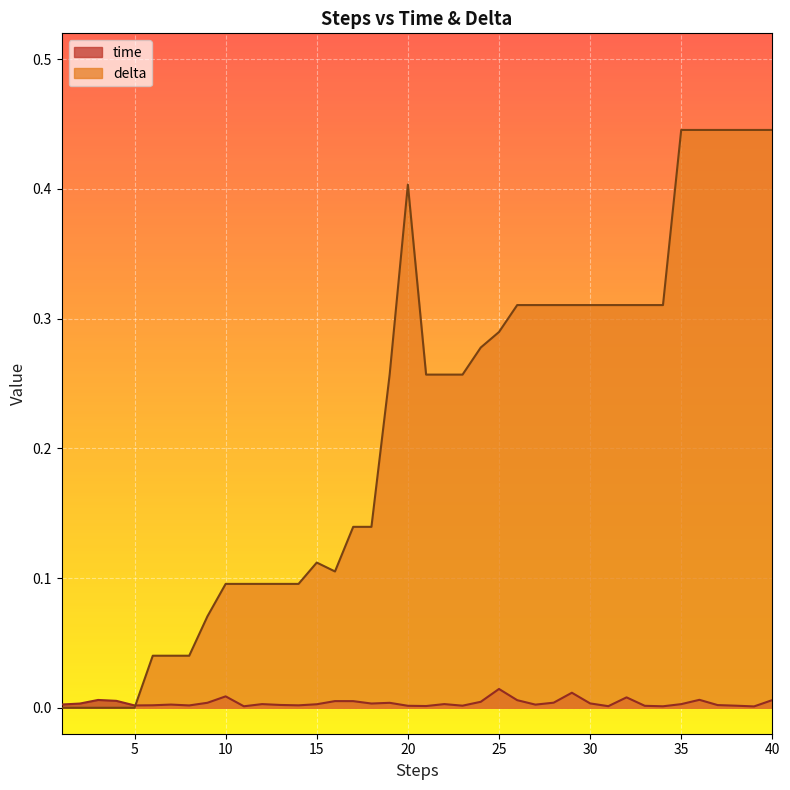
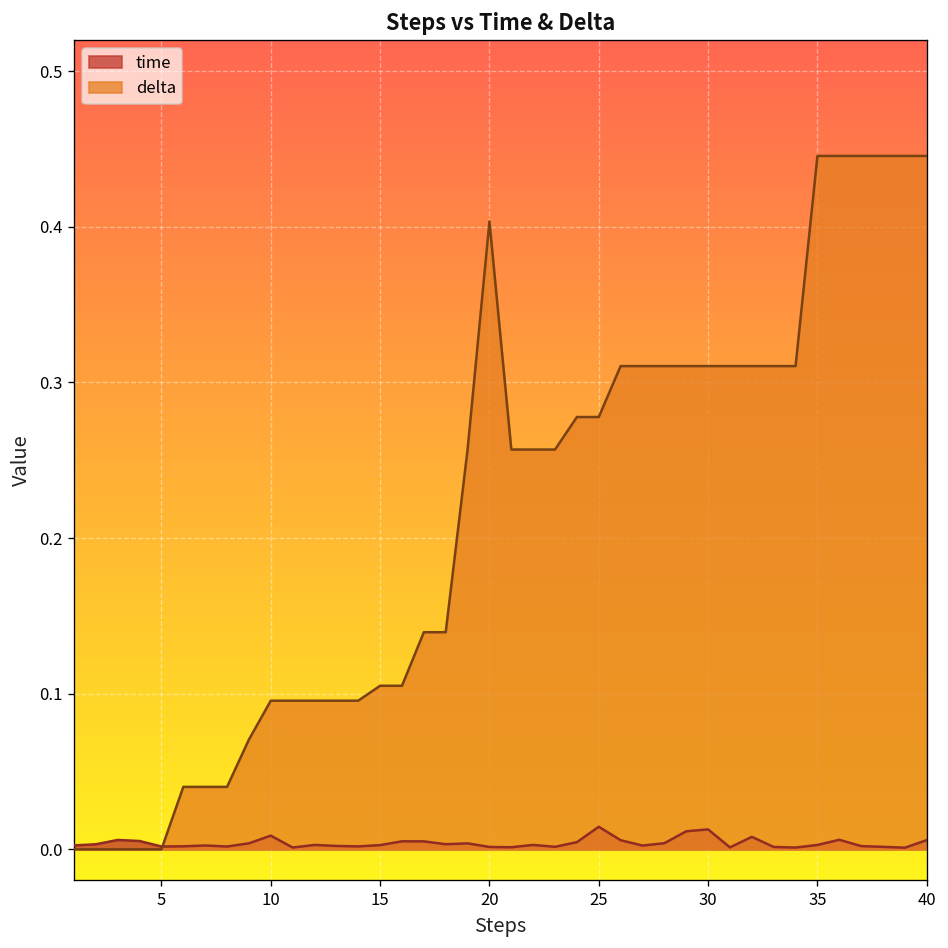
  {
    "time": {
      "10": 0.009,
      "15": 0.003,
      "20": 0.002,
      "25": 0.015,
-     "30": 0.003,
+     "30": 0.013,
      "35": 0.003,
      "40": 0.006
    },
    "delta": {
      "10": 0.096,
-     "15": 0.112,
+     "15": 0.105,
      "20": 0.403,
-     "25": 0.290,
+     "25": 0.278,
      "30": 0.310,
      "35": 0.446,
      "40": 0.446
    }
  }
